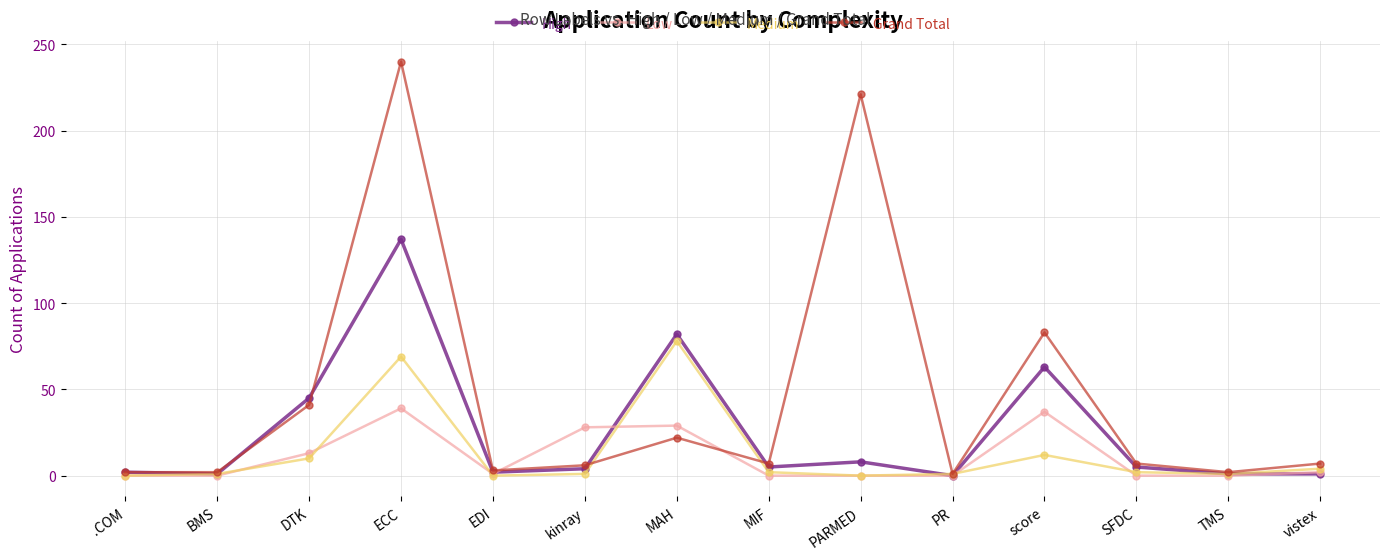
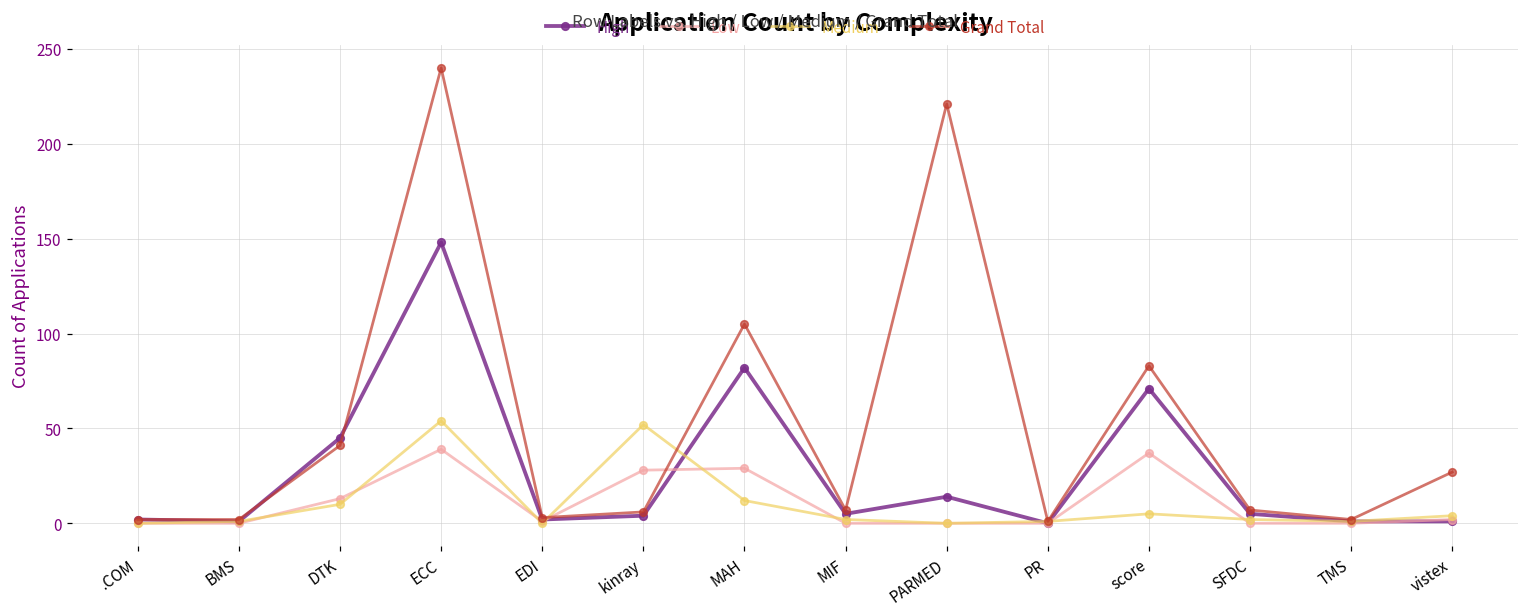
  {
    "High": {
      "DTK": 45,
-     "ECC": 137,
+     "ECC": 148,
      "kinray": 4,
      "MAH": 82,
      "MIF": 5,
-     "PARMED": 8,
-     "score": 63,
+     "PARMED": 14,
+     "score": 71,
      "SFDC": 5
    },
    "Low": {
      "DTK": 13,
      "ECC": 39,
      "kinray": 28,
      "MAH": 29,
      "MIF": 0,
      "score": 37,
      "SFDC": 0
    },
    "Medium": {
      "DTK": 10,
-     "ECC": 69,
-     "kinray": 1,
-     "MAH": 78,
+     "ECC": 54,
+     "kinray": 52,
+     "MAH": 12,
      "MIF": 2,
-     "score": 12,
+     "score": 5,
      "SFDC": 2,
      "vistex": 4
    },
    "Grand Total": {
      "DTK": 41,
      "ECC": 240,
      "kinray": 6,
-     "MAH": 22,
+     "MAH": 105,
      "MIF": 7,
      "PARMED": 221,
      "score": 83,
      "SFDC": 7,
-     "vistex": 7
+     "vistex": 27
    }
  }
